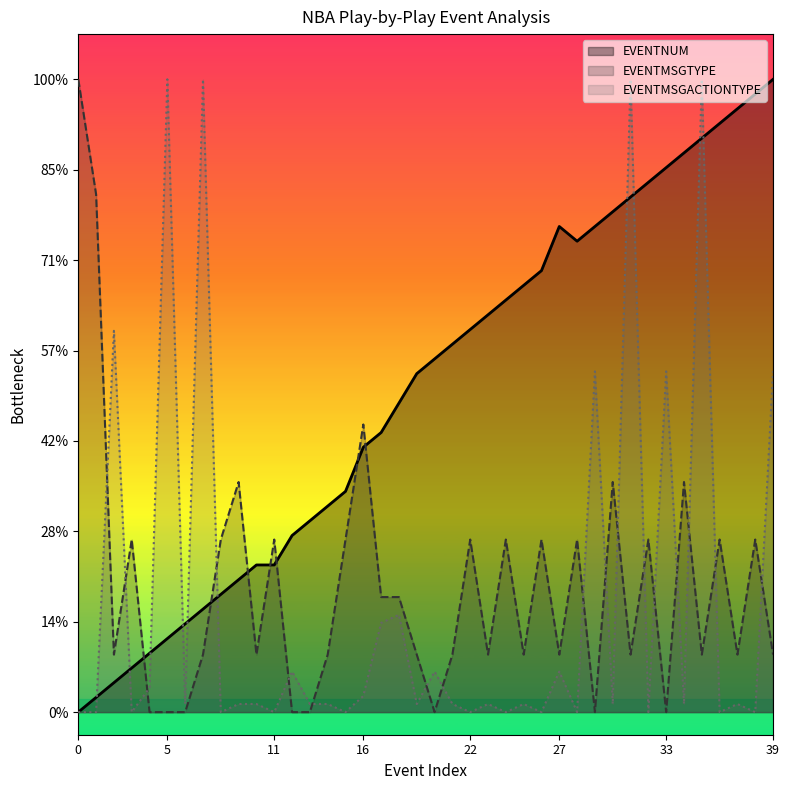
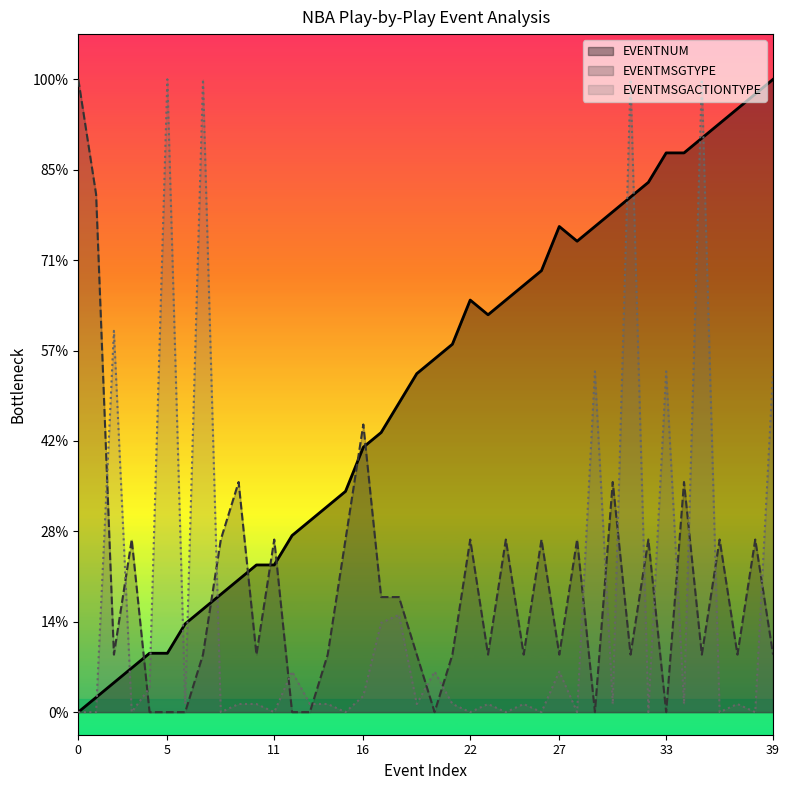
  {
    "EVENTNUM": {
-     "5": "12%",
+     "5": "9%",
      "11": "23%",
      "16": "42%",
-     "22": "60%",
+     "22": "65%",
      "27": "77%",
-     "33": "86%",
+     "33": "88%",
      "39": "100%"
    }
  }
